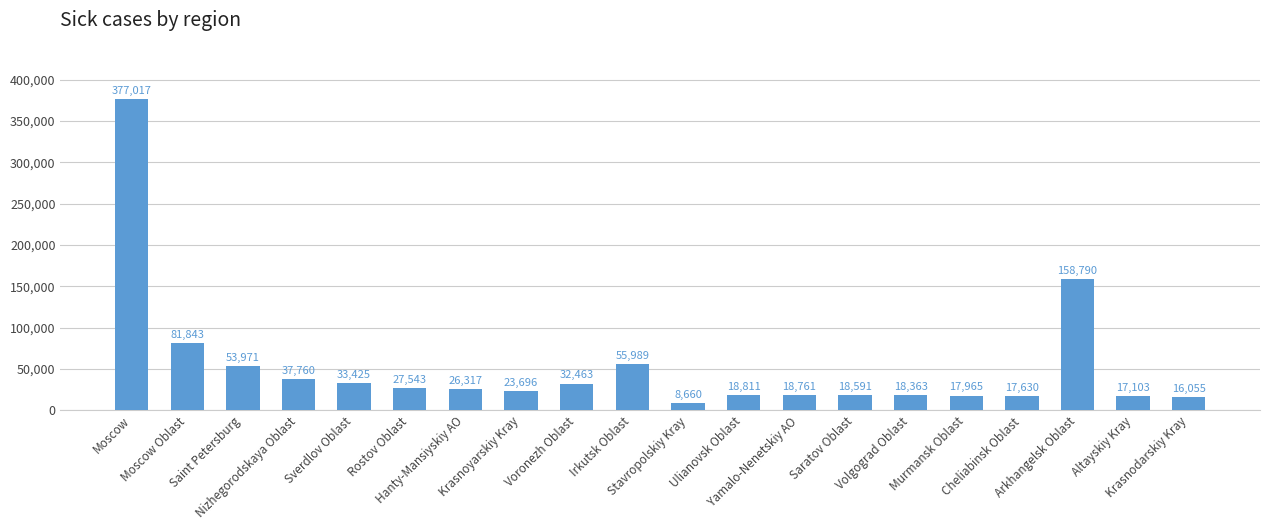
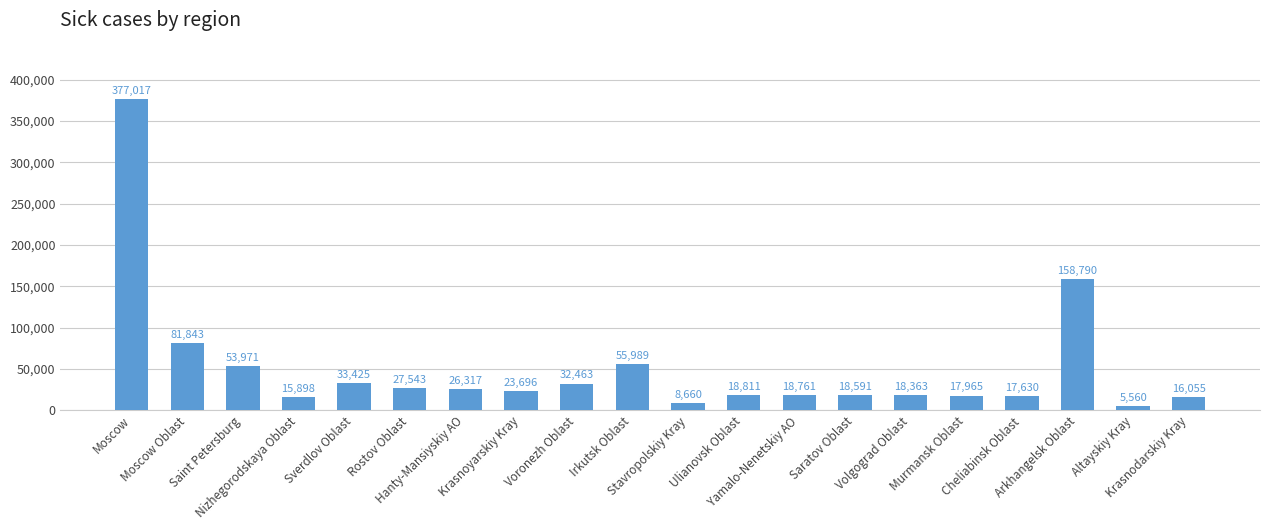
  {
    "Moscow": "377,017",
    "Moscow Oblast": "81,843",
    "Saint Petersburg": "53,971",
-   "Nizhegorodskaya Oblast": "37,760",
+   "Nizhegorodskaya Oblast": "15,898",
    "Sverdlov Oblast": "33,425",
    "Rostov Oblast": "27,543",
    "Hanty-Mansiyskiy AO": "26,317",
    "Krasnoyarskiy Kray": "23,696",
    "Voronezh Oblast": "32,463",
    "Irkutsk Oblast": "55,989",
    "Stavropolskiy Kray": "8,660",
    "Ulianovsk Oblast": "18,811",
    "Yamalo-Nenetskiy AO": "18,761",
    "Saratov Oblast": "18,591",
    "Volgograd Oblast": "18,363",
    "Murmansk Oblast": "17,965",
    "Cheliabinsk Oblast": "17,630",
    "Arkhangelsk Oblast": "158,790",
-   "Altayskiy Kray": "17,103",
+   "Altayskiy Kray": "5,560",
    "Krasnodarskiy Kray": "16,055"
  }
